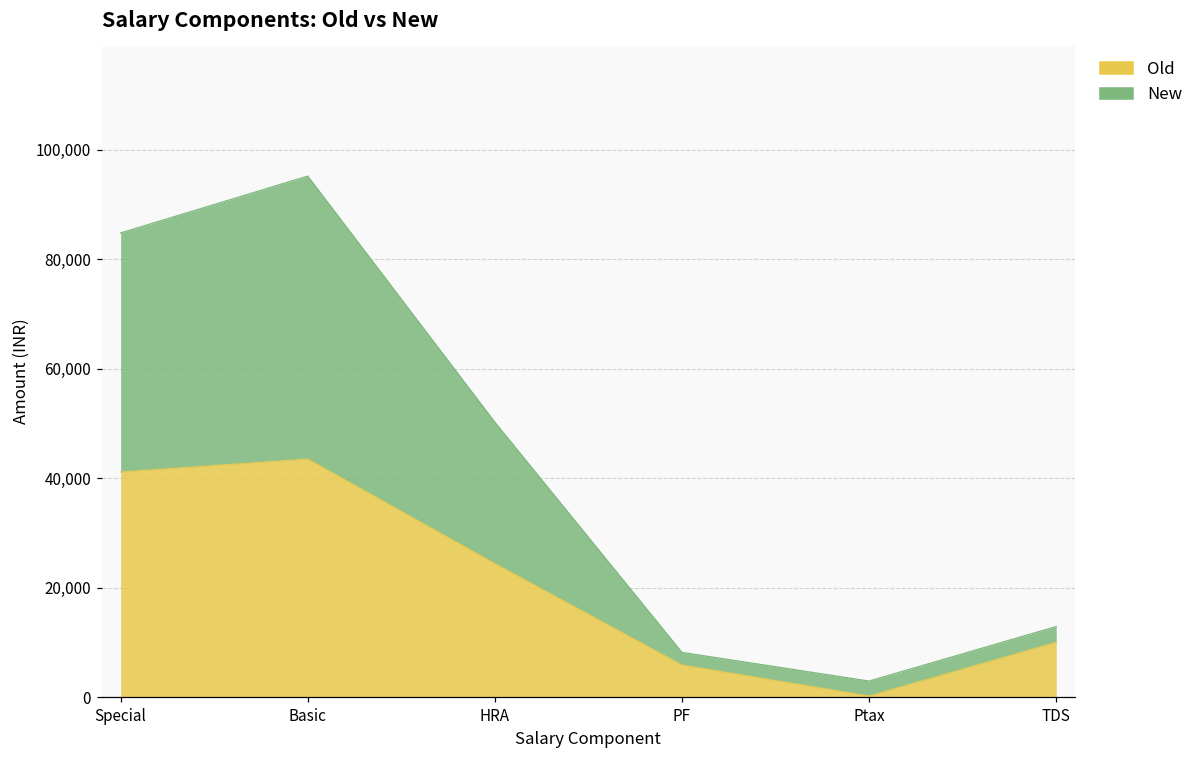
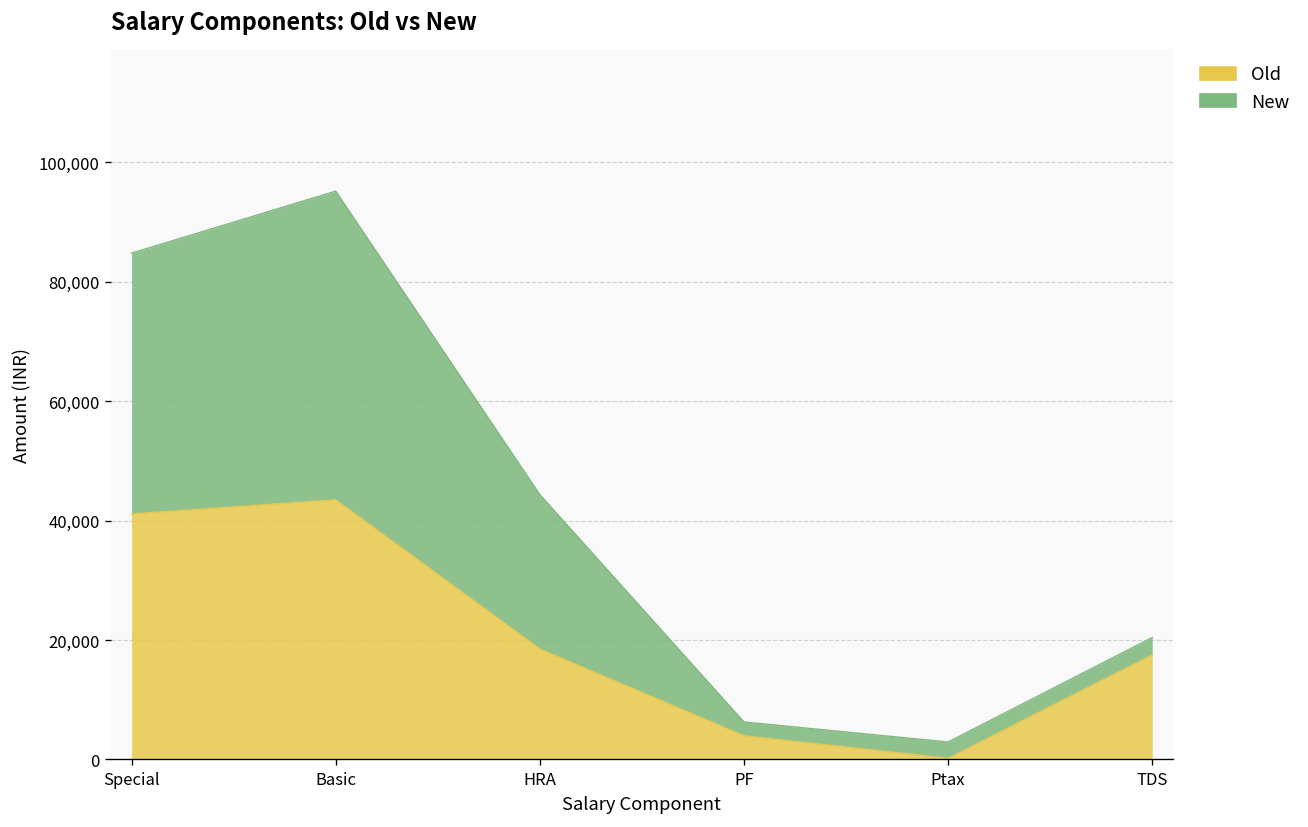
  {
    "Old": {
      "Special": "41,000",
      "Basic": "43,000",
-     "HRA": "24,000",
-     "PF": "6,000",
+     "HRA": "19,000",
+     "PF": "4,000",
      "Ptax": "0",
-     "TDS": "10,000"
+     "TDS": "18,000"
    },
    "New": {
      "Special": "44,000",
      "Basic": "52,000",
      "HRA": "26,000",
      "PF": "2,000",
      "Ptax": "3,000",
      "TDS": "3,000"
    }
  }
